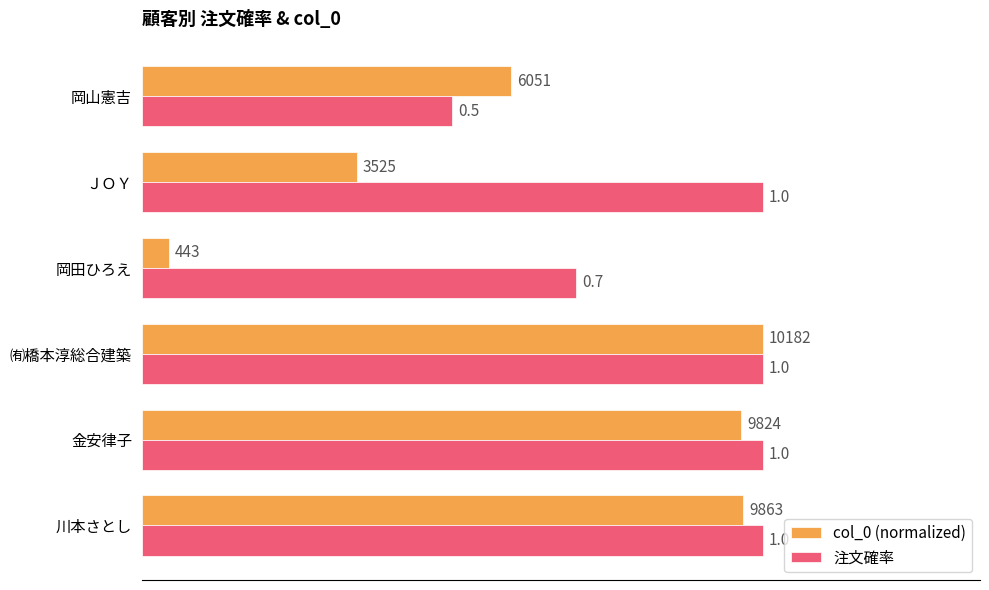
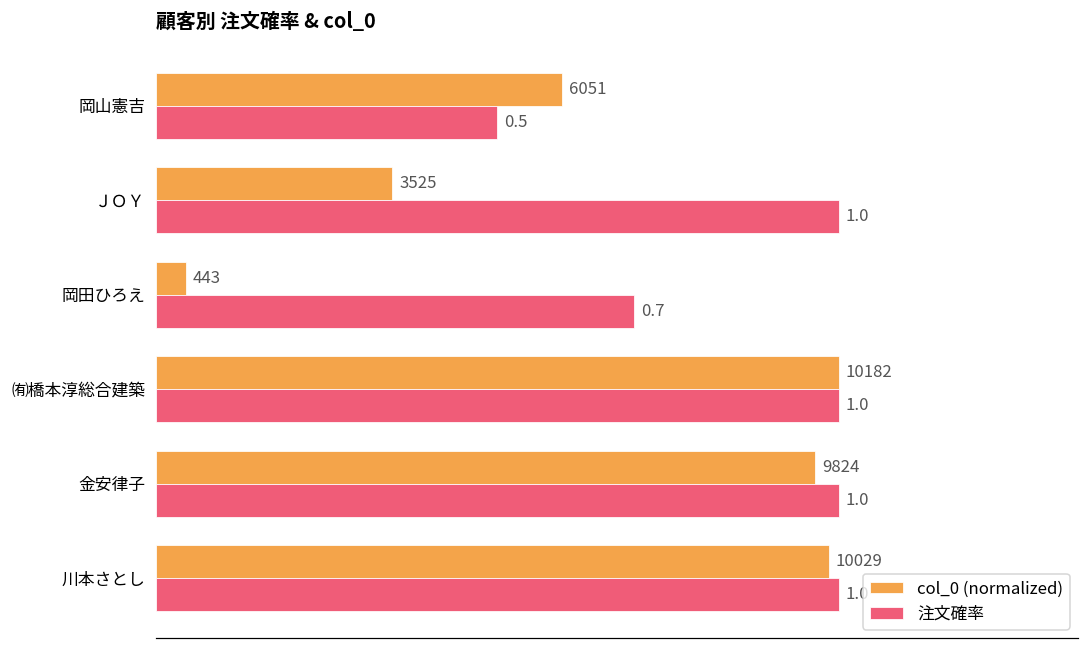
  {
    "col_0 (normalized)": {
-     "川本さとし": 9863
+     "川本さとし": 10029
    },
    "注文確率": {
      "岡山憲吉": 0.5,
      "ＪＯＹ": 1.0,
      "岡田ひろえ": 0.7,
      "㈲橋本淳総合建築": 1.0,
      "金安律子": 1.0
    }
  }
